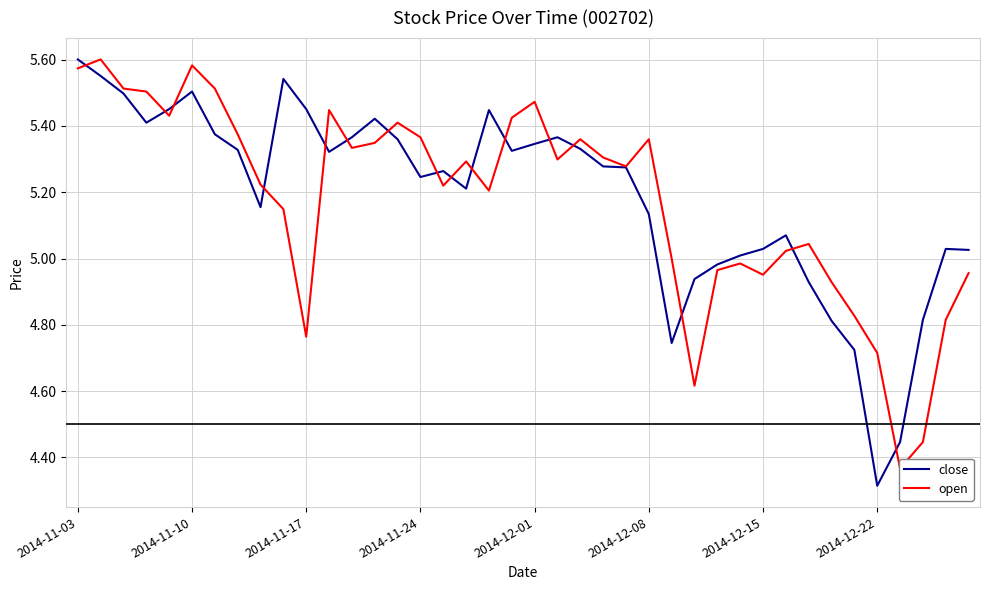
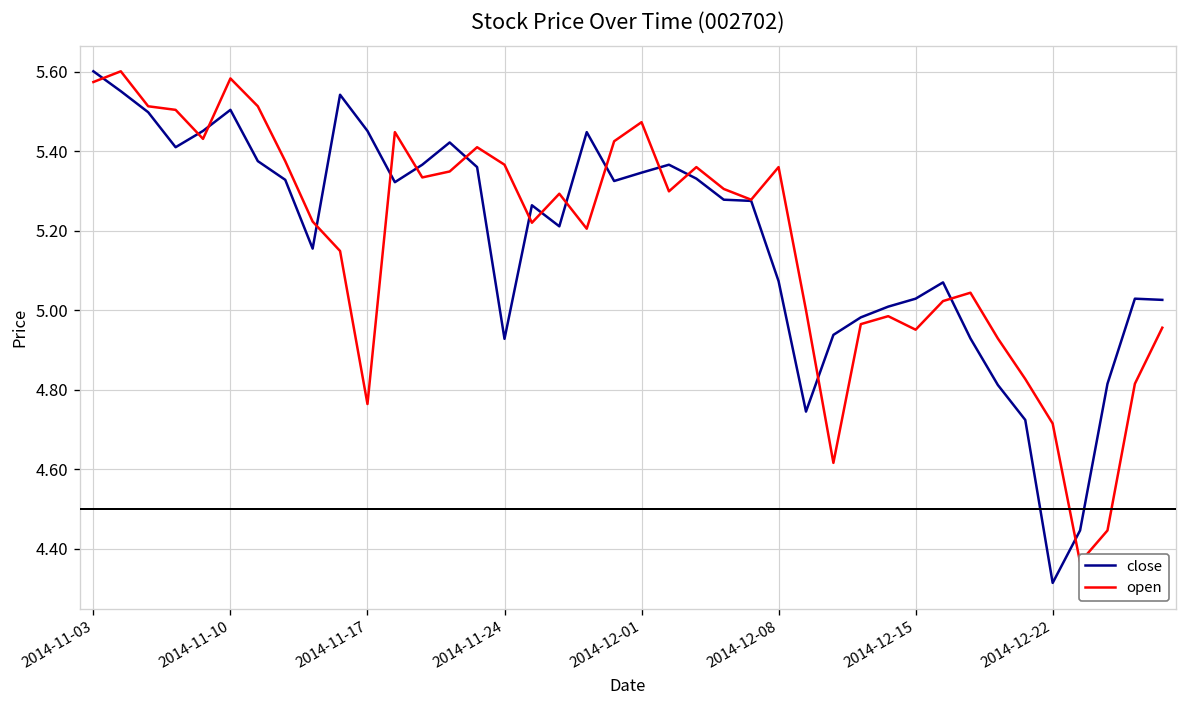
  {
    "close": {
      "2014-11-03": 5.60,
      "2014-11-10": 5.50,
      "2014-11-17": 5.45,
-     "2014-11-24": 5.25,
+     "2014-11-24": 4.93,
      "2014-12-01": 5.35,
-     "2014-12-08": 5.13,
+     "2014-12-08": 5.07,
      "2014-12-15": 5.03,
      "2014-12-22": 4.31
    },
    "open": {
      "2014-11-03": 5.57,
      "2014-11-10": 5.58,
      "2014-11-17": 4.76,
      "2014-11-24": 5.37,
      "2014-12-01": 5.47,
      "2014-12-08": 5.36,
      "2014-12-15": 4.95,
      "2014-12-22": 4.72
    }
  }
